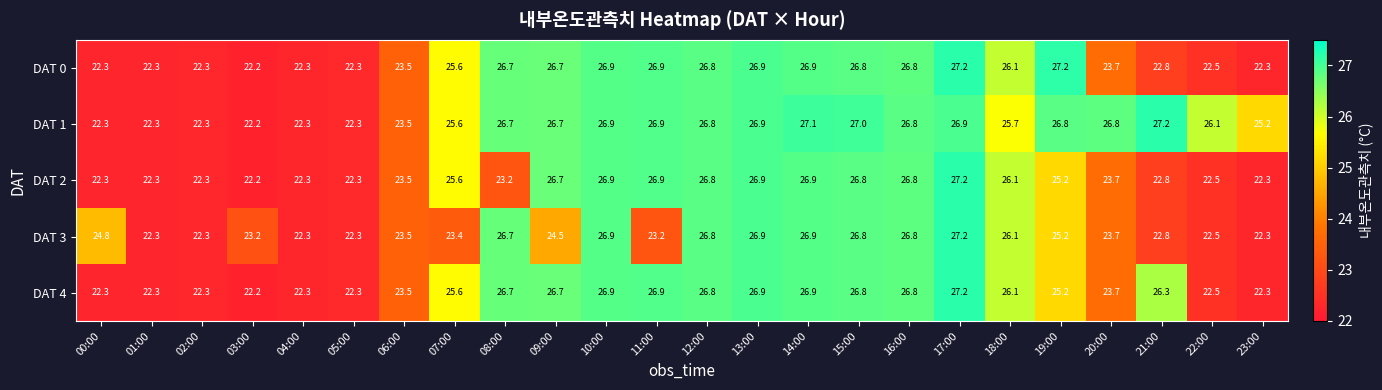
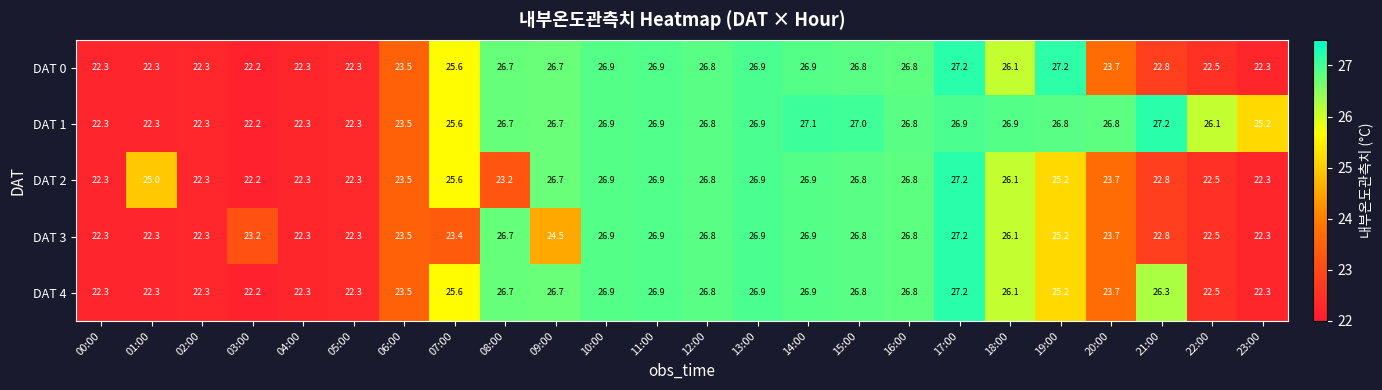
  {
    "DAT 0": {
      "00:00": 22.3,
      "01:00": 22.3,
      "02:00": 22.3,
      "03:00": 22.2,
      "04:00": 22.3,
      "05:00": 22.3,
      "06:00": 23.5,
      "07:00": 25.6,
      "08:00": 26.7,
      "09:00": 26.7,
      "10:00": 26.9,
      "11:00": 26.9,
      "12:00": 26.8,
      "13:00": 26.9,
      "14:00": 26.9,
      "15:00": 26.8,
      "16:00": 26.8,
      "17:00": 27.2,
      "18:00": 26.1,
      "19:00": 27.2,
      "20:00": 23.7,
      "21:00": 22.8,
      "22:00": 22.5,
      "23:00": 22.3
    },
    "DAT 1": {
      "00:00": 22.3,
      "01:00": 22.3,
      "02:00": 22.3,
      "03:00": 22.2,
      "04:00": 22.3,
      "05:00": 22.3,
      "06:00": 23.5,
      "07:00": 25.6,
      "08:00": 26.7,
      "09:00": 26.7,
      "10:00": 26.9,
      "11:00": 26.9,
      "12:00": 26.8,
      "13:00": 26.9,
      "14:00": 27.1,
      "15:00": 27.0,
      "16:00": 26.8,
      "17:00": 26.9,
-     "18:00": 25.7,
+     "18:00": 26.9,
      "19:00": 26.8,
      "20:00": 26.8,
      "21:00": 27.2,
      "22:00": 26.1,
      "23:00": 25.2
    },
    "DAT 2": {
      "00:00": 22.3,
-     "01:00": 22.3,
+     "01:00": 25.0,
      "02:00": 22.3,
      "03:00": 22.2,
      "04:00": 22.3,
      "05:00": 22.3,
      "06:00": 23.5,
      "07:00": 25.6,
      "08:00": 23.2,
      "09:00": 26.7,
      "10:00": 26.9,
      "11:00": 26.9,
      "12:00": 26.8,
      "13:00": 26.9,
      "14:00": 26.9,
      "15:00": 26.8,
      "16:00": 26.8,
      "17:00": 27.2,
      "18:00": 26.1,
      "19:00": 25.2,
      "20:00": 23.7,
      "21:00": 22.8,
      "22:00": 22.5,
      "23:00": 22.3
    },
    "DAT 3": {
-     "00:00": 24.8,
+     "00:00": 22.3,
      "01:00": 22.3,
      "02:00": 22.3,
      "03:00": 23.2,
      "04:00": 22.3,
      "05:00": 22.3,
      "06:00": 23.5,
      "07:00": 23.4,
      "08:00": 26.7,
      "09:00": 24.5,
      "10:00": 26.9,
-     "11:00": 23.2,
+     "11:00": 26.9,
      "12:00": 26.8,
      "13:00": 26.9,
      "14:00": 26.9,
      "15:00": 26.8,
      "16:00": 26.8,
      "17:00": 27.2,
      "18:00": 26.1,
      "19:00": 25.2,
      "20:00": 23.7,
      "21:00": 22.8,
      "22:00": 22.5,
      "23:00": 22.3
    },
    "DAT 4": {
      "00:00": 22.3,
      "01:00": 22.3,
      "02:00": 22.3,
      "03:00": 22.2,
      "04:00": 22.3,
      "05:00": 22.3,
      "06:00": 23.5,
      "07:00": 25.6,
      "08:00": 26.7,
      "09:00": 26.7,
      "10:00": 26.9,
      "11:00": 26.9,
      "12:00": 26.8,
      "13:00": 26.9,
      "14:00": 26.9,
      "15:00": 26.8,
      "16:00": 26.8,
      "17:00": 27.2,
      "18:00": 26.1,
      "19:00": 25.2,
      "20:00": 23.7,
      "21:00": 26.3,
      "22:00": 22.5,
      "23:00": 22.3
    }
  }
